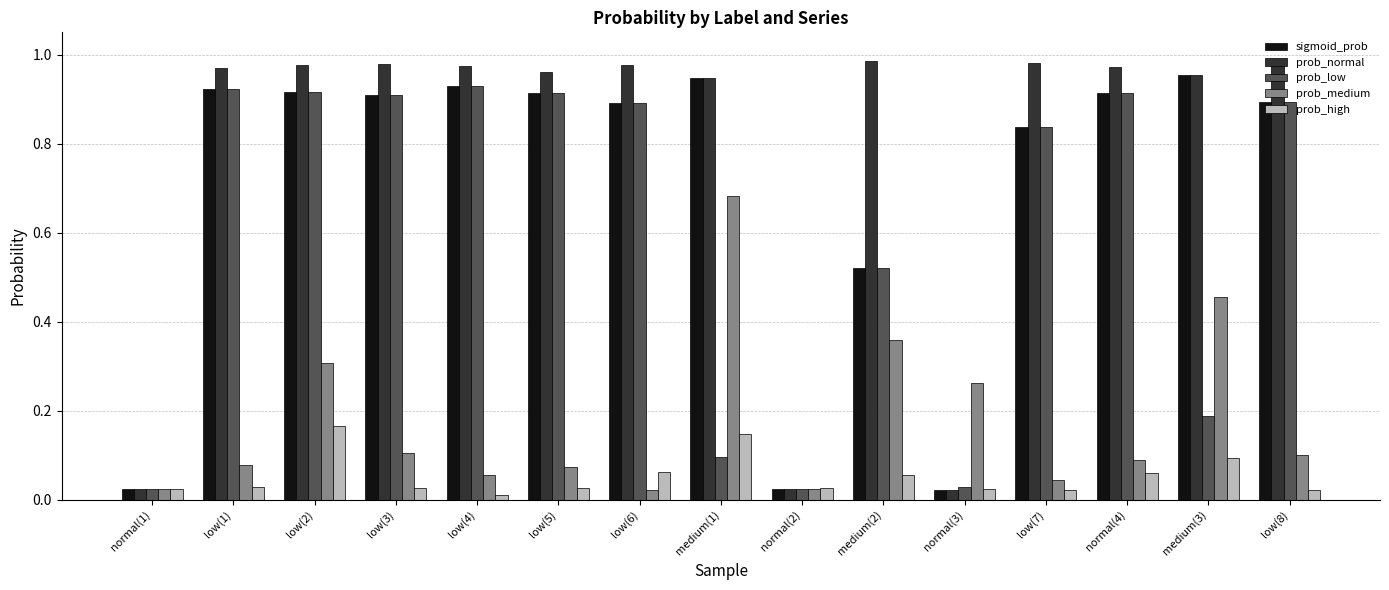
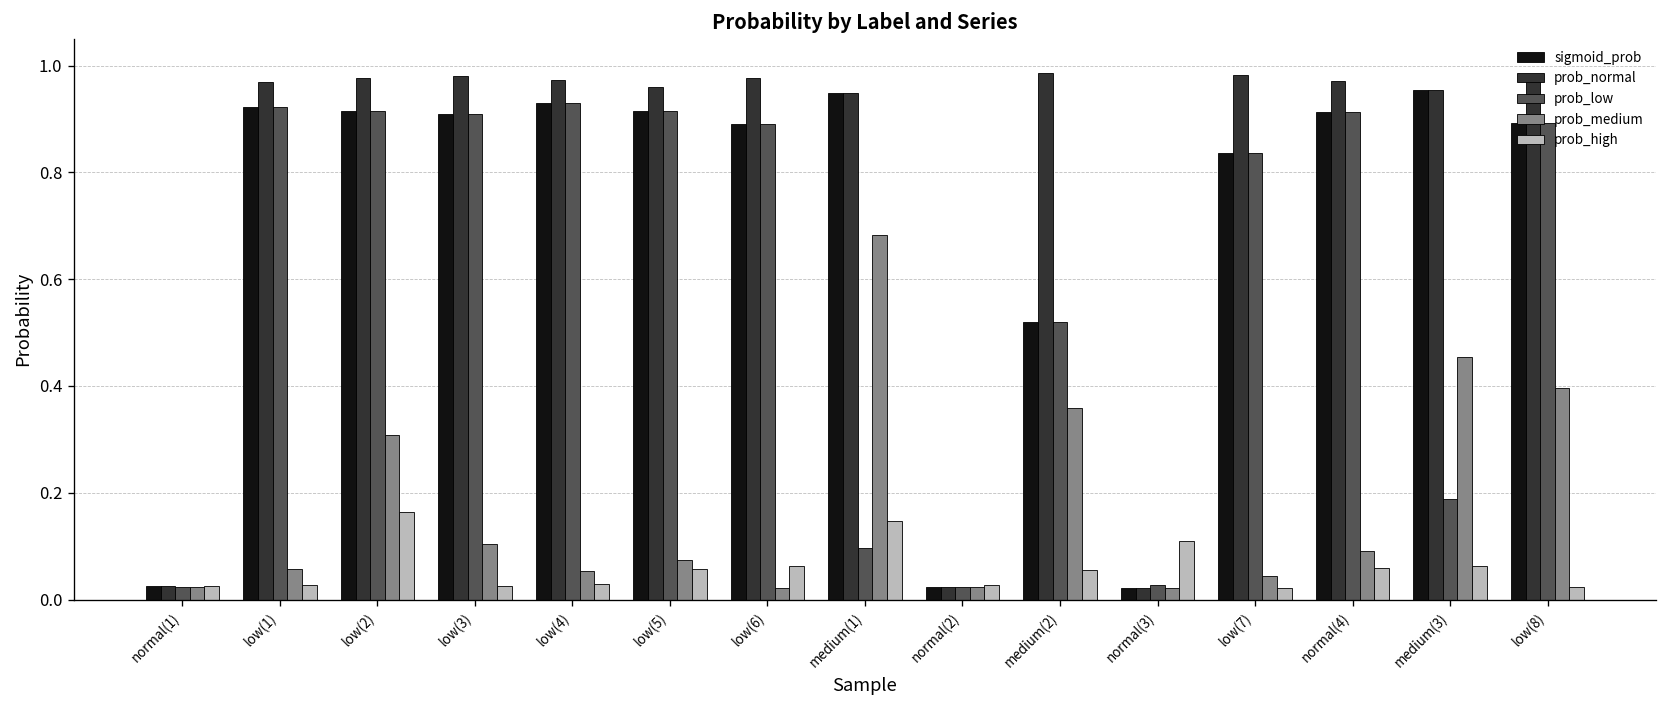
  {
    "prob_medium": {
      "normal(1)": 0.02,
-     "low(1)": 0.08,
+     "low(1)": 0.06,
      "low(2)": 0.31,
      "low(3)": 0.10,
      "low(4)": 0.05,
      "low(5)": 0.07,
      "low(6)": 0.02,
      "medium(1)": 0.68,
      "normal(2)": 0.02,
      "medium(2)": 0.36,
-     "normal(3)": 0.26,
+     "normal(3)": 0.02,
      "low(7)": 0.04,
      "normal(4)": 0.09,
      "medium(3)": 0.45,
-     "low(8)": 0.10
+     "low(8)": 0.40
    },
    "prob_high": {
      "normal(1)": 0.02,
      "low(1)": 0.03,
      "low(2)": 0.16,
      "low(3)": 0.03,
-     "low(4)": 0.01,
-     "low(5)": 0.03,
+     "low(4)": 0.03,
+     "low(5)": 0.06,
      "low(6)": 0.06,
      "medium(1)": 0.15,
      "normal(2)": 0.03,
      "medium(2)": 0.06,
-     "normal(3)": 0.02,
+     "normal(3)": 0.11,
      "low(7)": 0.02,
      "normal(4)": 0.06,
-     "medium(3)": 0.09,
+     "medium(3)": 0.06,
      "low(8)": 0.02
    }
  }
